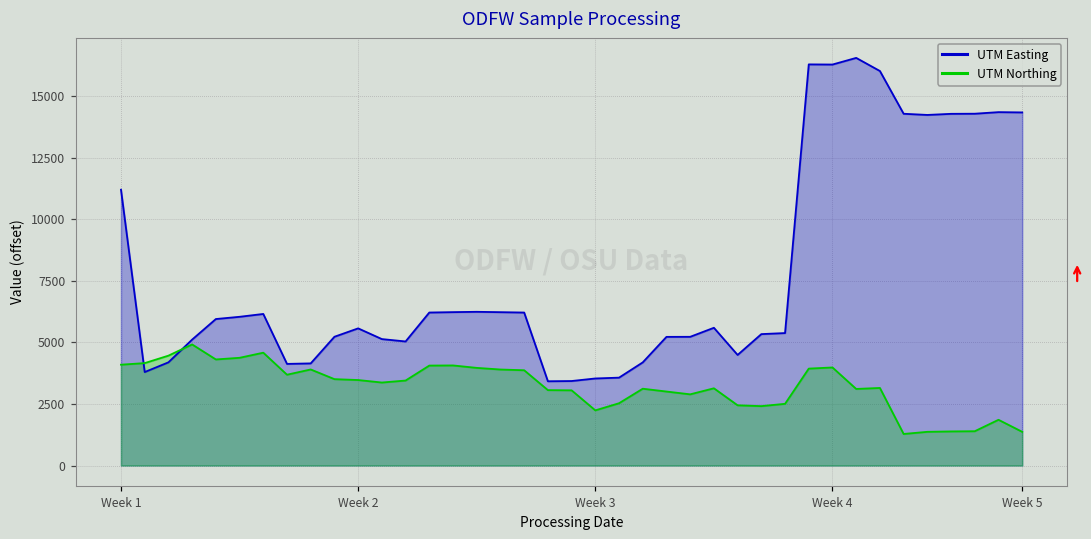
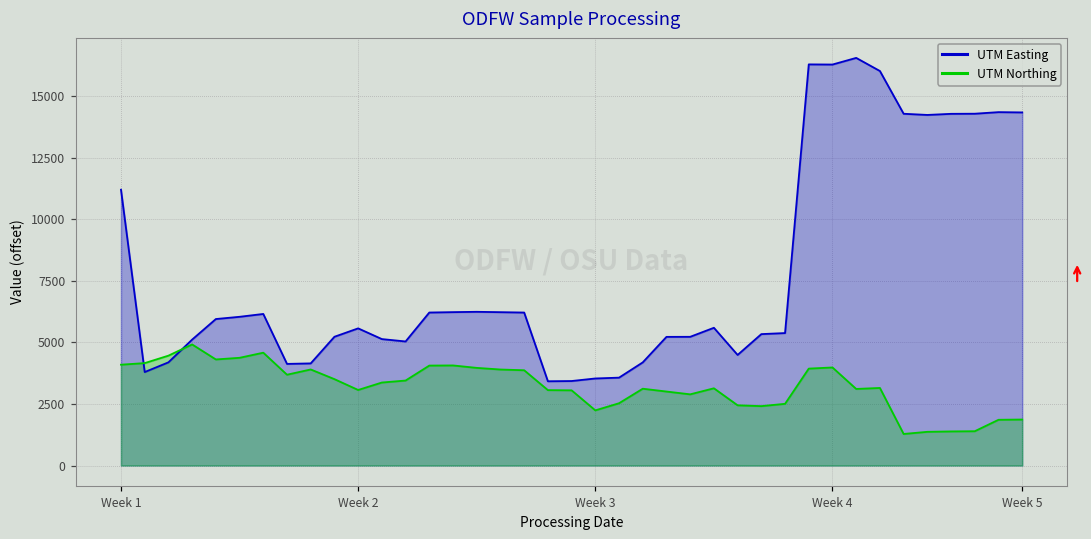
  {
    "UTM Easting": {
      "Week 1": 11200,
      "Week 2": 5600,
      "Week 3": 3500,
      "Week 4": 16300,
      "Week 5": 14300
    },
    "UTM Northing": {
      "Week 1": 4100,
-     "Week 2": 3500,
+     "Week 2": 3100,
      "Week 3": 2200,
      "Week 4": 4000,
-     "Week 5": 1400
+     "Week 5": 1900
    }
  }
